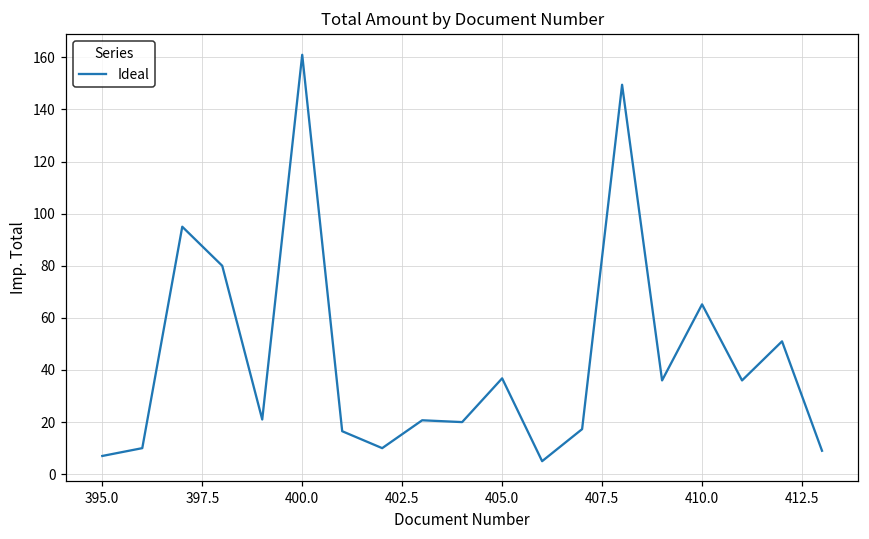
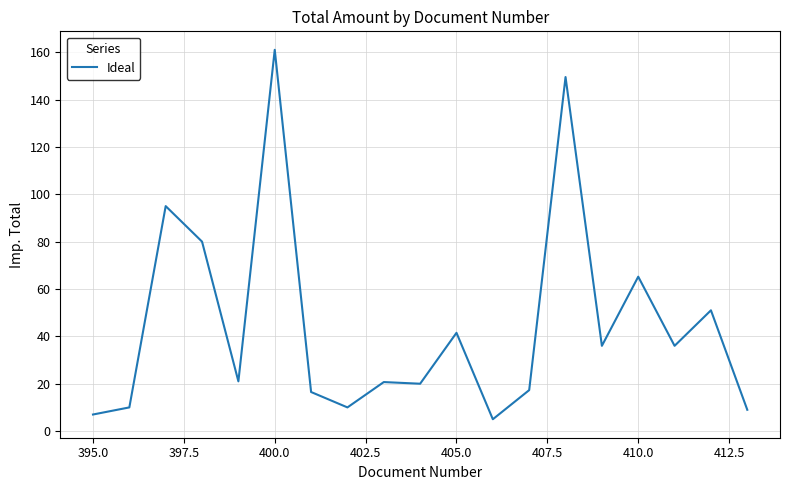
  {
    "395.0": 7,
    "400.0": 161,
-   "405.0": 37,
+   "405.0": 42,
    "410.0": 65
  }
